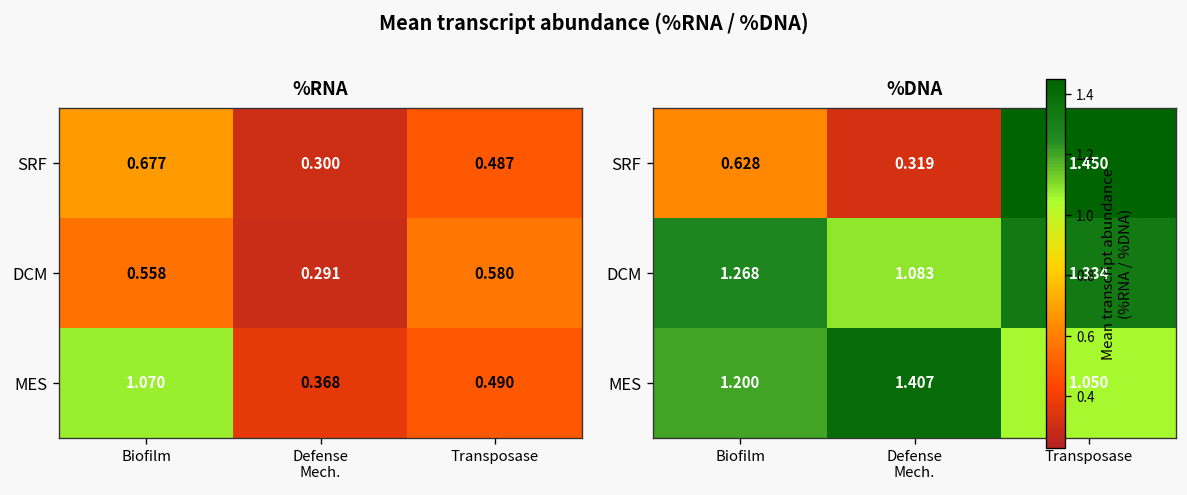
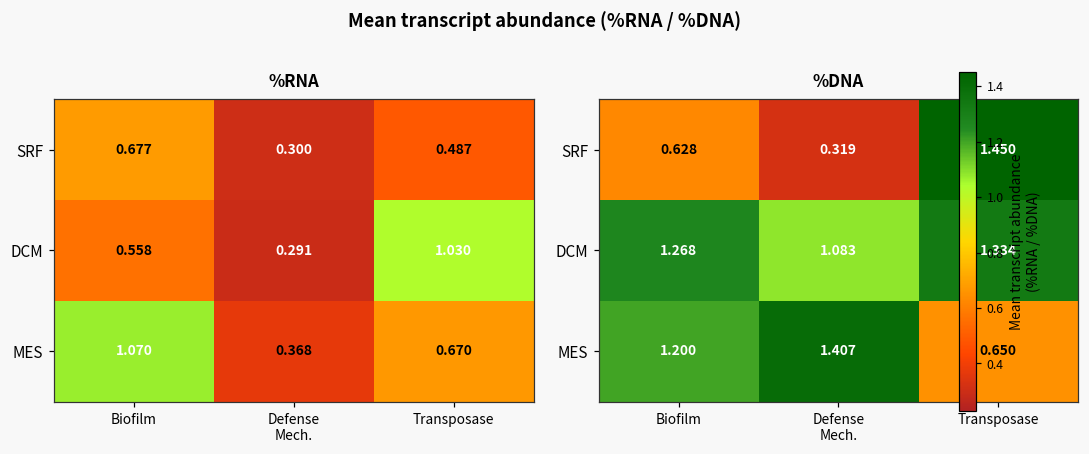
  {
    "%RNA": {
      "SRF": {
        "Biofilm": 0.677,
        "Defense Mech.": 0.300,
        "Transposase": 0.487
      },
      "DCM": {
        "Biofilm": 0.558,
        "Defense Mech.": 0.291,
-       "Transposase": 0.580
+       "Transposase": 1.030
      },
      "MES": {
        "Biofilm": 1.070,
        "Defense Mech.": 0.368,
-       "Transposase": 0.490
+       "Transposase": 0.670
      }
    },
    "%DNA": {
      "SRF": {
        "Biofilm": 0.628,
        "Defense Mech.": 0.319,
        "Transposase": 1.450
      },
      "DCM": {
        "Biofilm": 1.268,
        "Defense Mech.": 1.083,
        "Transposase": 1.334
      },
      "MES": {
        "Biofilm": 1.200,
        "Defense Mech.": 1.407,
-       "Transposase": 1.050
+       "Transposase": 0.650
      }
    }
  }
